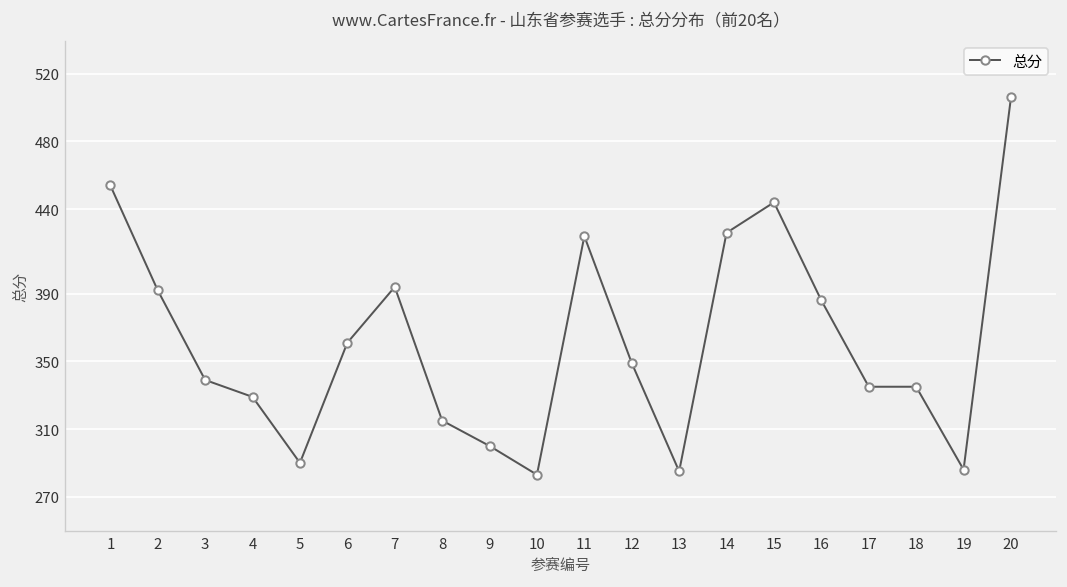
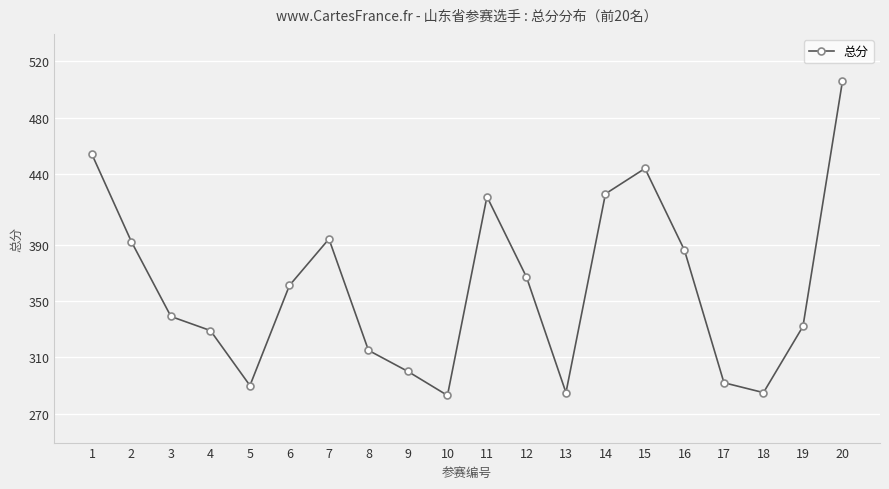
  {
    "1": 454,
    "2": 392,
    "3": 339,
    "4": 329,
    "5": 290,
    "6": 361,
    "7": 394,
    "8": 315,
    "9": 300,
    "10": 283,
    "11": 424,
-   "12": 349,
+   "12": 367,
    "13": 285,
    "14": 426,
    "15": 444,
    "16": 386,
-   "17": 335,
-   "18": 335,
-   "19": 286,
+   "17": 292,
+   "18": 285,
+   "19": 332,
    "20": 506
  }
